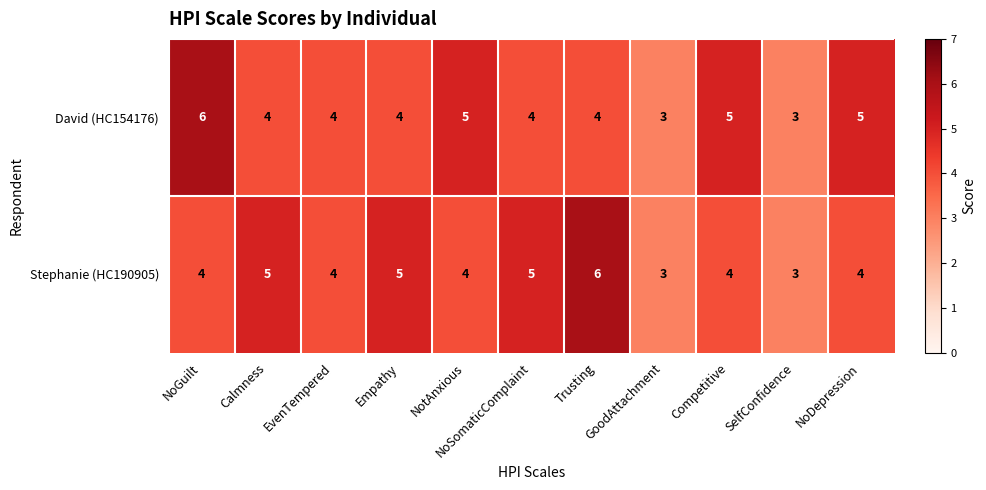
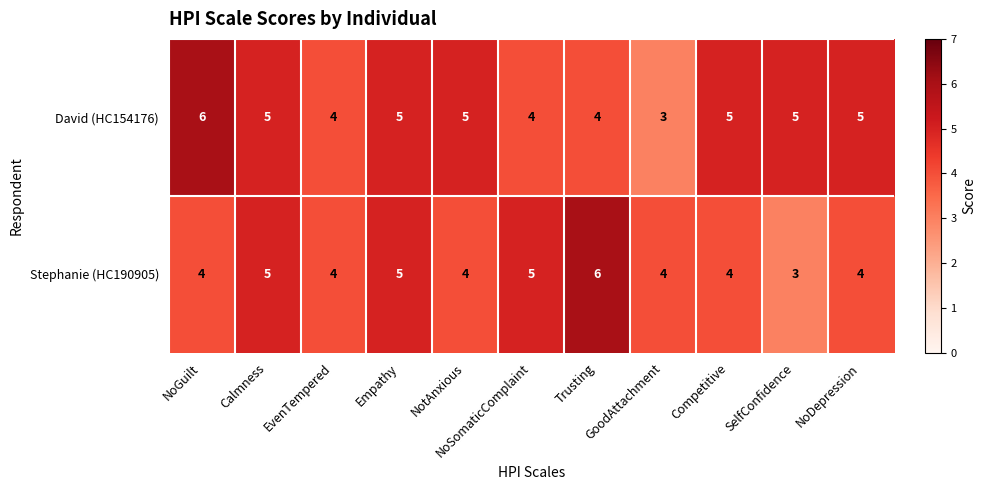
  {
    "David (HC154176)": {
      "NoGuilt": 6,
-     "Calmness": 4,
+     "Calmness": 5,
      "EvenTempered": 4,
-     "Empathy": 4,
+     "Empathy": 5,
      "NotAnxious": 5,
      "NoSomaticComplaint": 4,
      "Trusting": 4,
      "GoodAttachment": 3,
      "Competitive": 5,
-     "SelfConfidence": 3,
+     "SelfConfidence": 5,
      "NoDepression": 5
    },
    "Stephanie (HC190905)": {
      "NoGuilt": 4,
      "Calmness": 5,
      "EvenTempered": 4,
      "Empathy": 5,
      "NotAnxious": 4,
      "NoSomaticComplaint": 5,
      "Trusting": 6,
-     "GoodAttachment": 3,
+     "GoodAttachment": 4,
      "Competitive": 4,
      "SelfConfidence": 3,
      "NoDepression": 4
    }
  }
